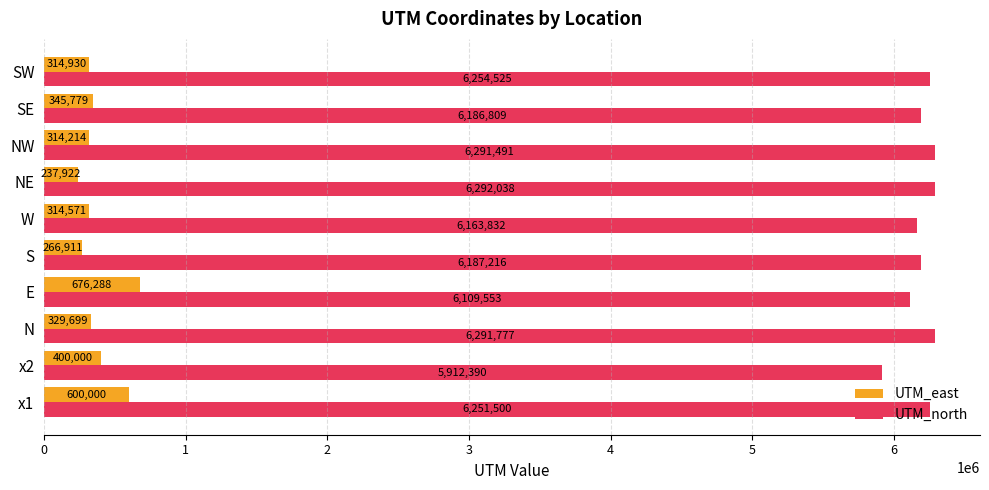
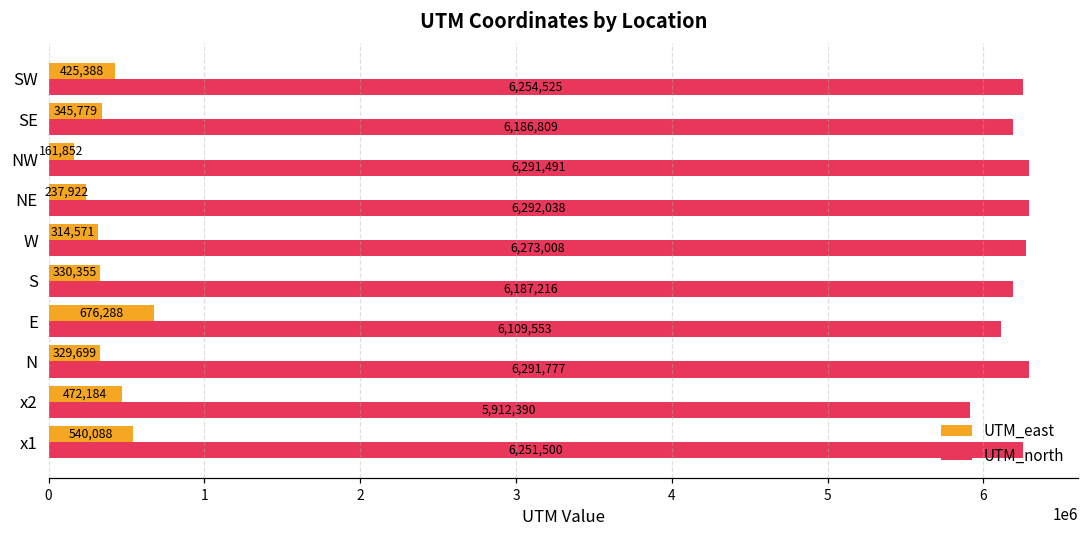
  {
    "UTM_east": {
-     "SW": "314,930",
+     "SW": "425,388",
      "SE": "345,779",
-     "NW": "314,214",
+     "NW": "161,852",
      "NE": "237,922",
      "W": "314,571",
-     "S": "266,911",
+     "S": "330,355",
      "E": "676,288",
      "N": "329,699",
-     "x2": "400,000",
-     "x1": "600,000"
+     "x2": "472,184",
+     "x1": "540,088"
    },
    "UTM_north": {
      "SW": "6,254,525",
      "SE": "6,186,809",
      "NW": "6,291,491",
      "NE": "6,292,038",
-     "W": "6,163,832",
+     "W": "6,273,008",
      "S": "6,187,216",
      "E": "6,109,553",
      "N": "6,291,777",
      "x2": "5,912,390",
      "x1": "6,251,500"
    }
  }
